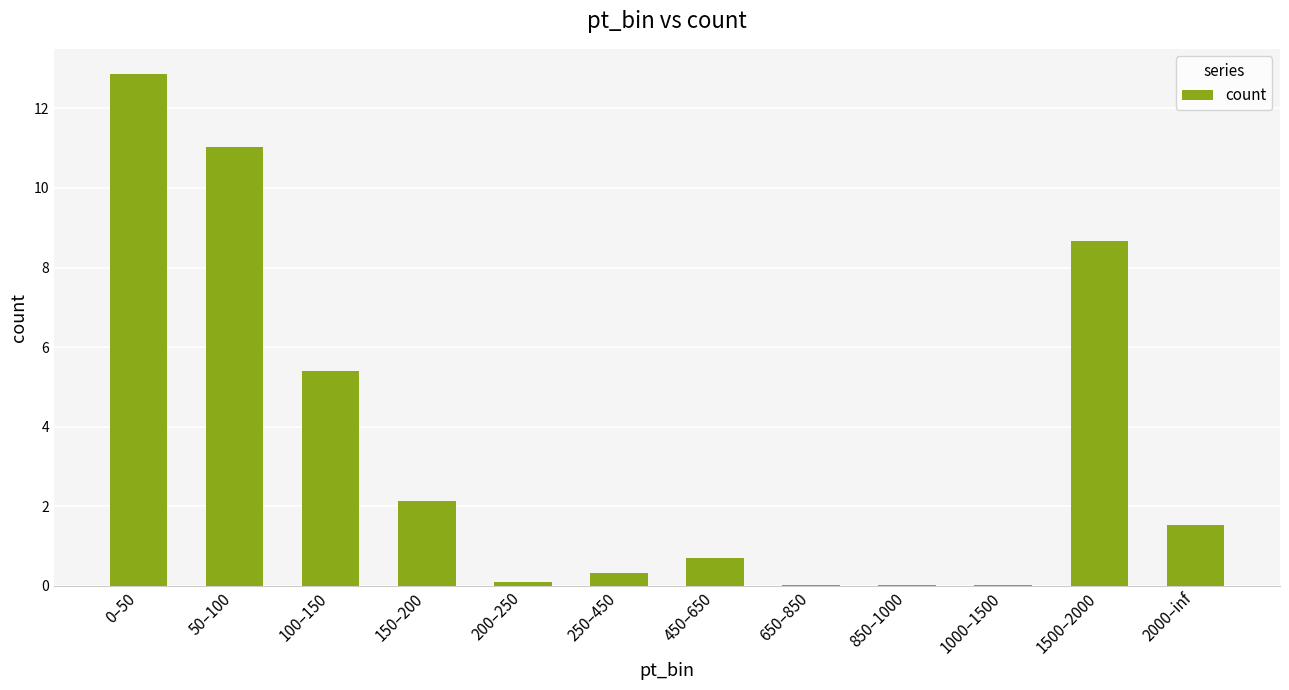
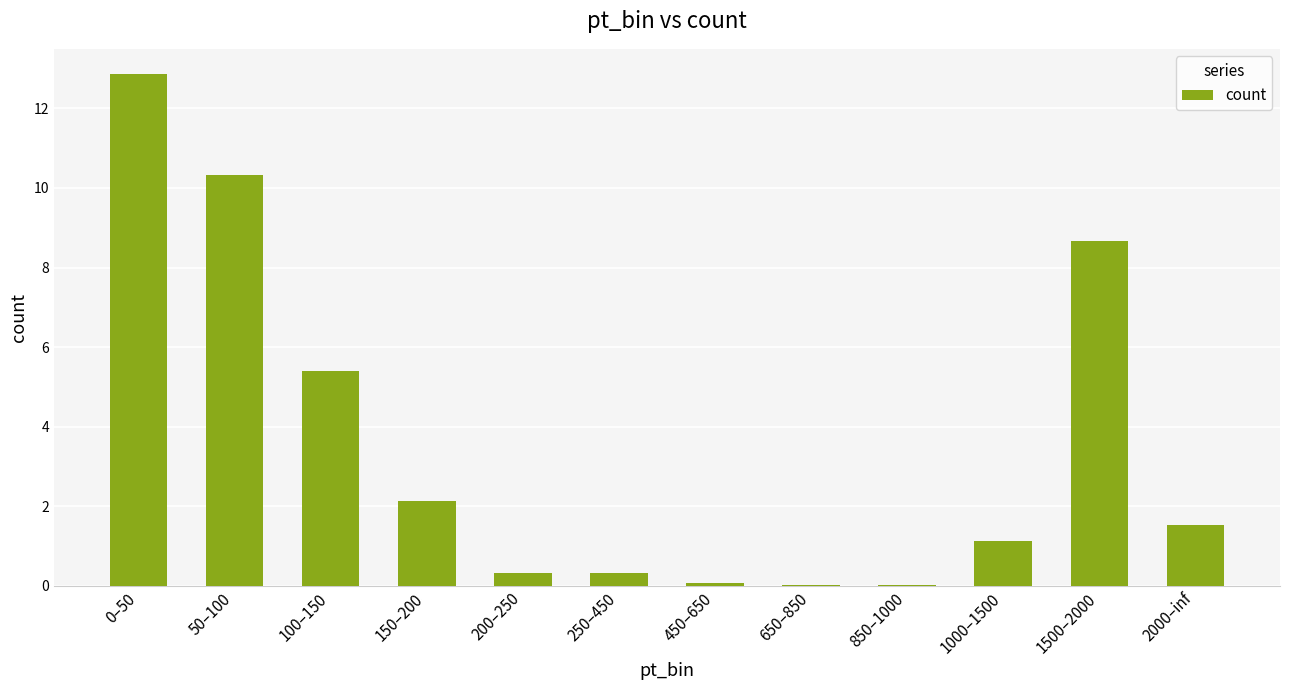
  {
    "0–50": 12.9,
-   "50–100": 11.0,
+   "50–100": 10.3,
    "100–150": 5.4,
    "150–200": 2.1,
-   "200–250": 0.1,
+   "200–250": 0.3,
    "250–450": 0.3,
-   "450–650": 0.7,
-   "1000–1500": 0.0,
+   "450–650": 0.1,
+   "1000–1500": 1.1,
    "1500–2000": 8.7,
    "2000–inf": 1.5
  }
